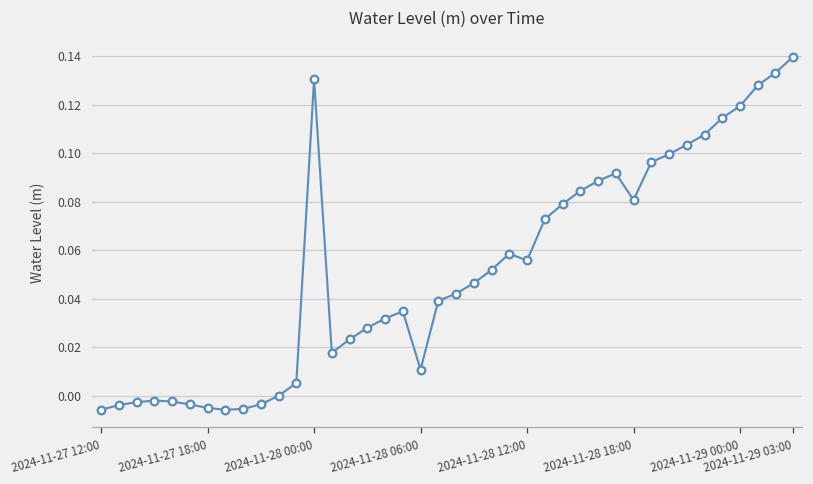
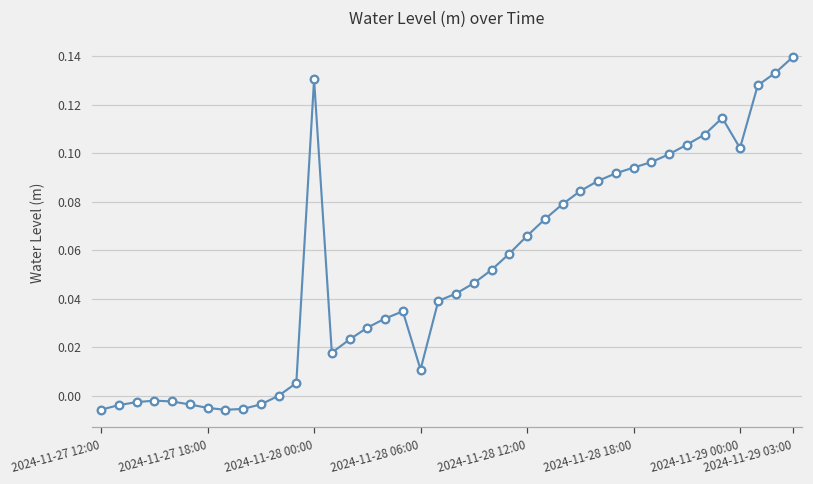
  {
    "2024-11-27 12:00": -0.006,
    "2024-11-27 18:00": -0.005,
    "2024-11-28 00:00": 0.130,
    "2024-11-28 06:00": 0.011,
-   "2024-11-28 12:00": 0.056,
-   "2024-11-28 18:00": 0.081,
-   "2024-11-29 00:00": 0.119,
+   "2024-11-28 12:00": 0.066,
+   "2024-11-28 18:00": 0.094,
+   "2024-11-29 00:00": 0.102,
    "2024-11-29 03:00": 0.140
  }
